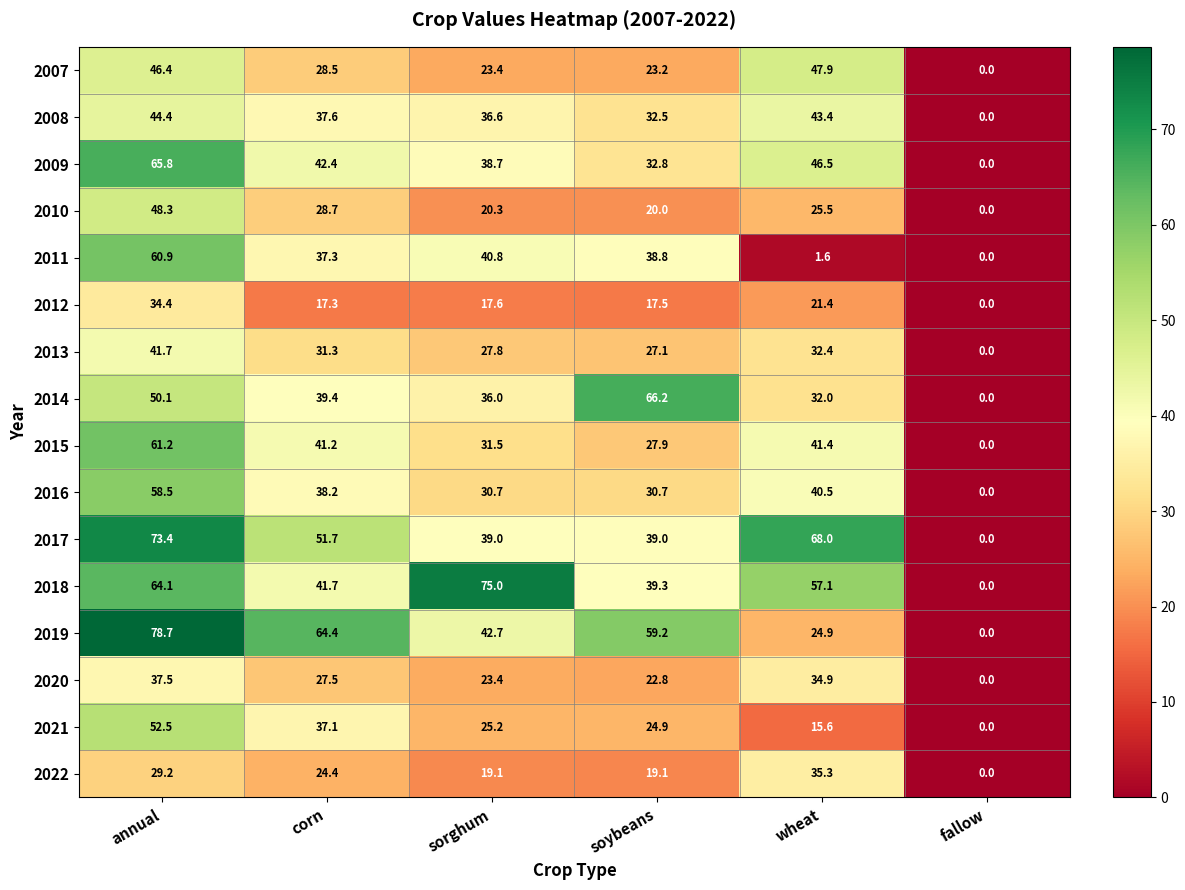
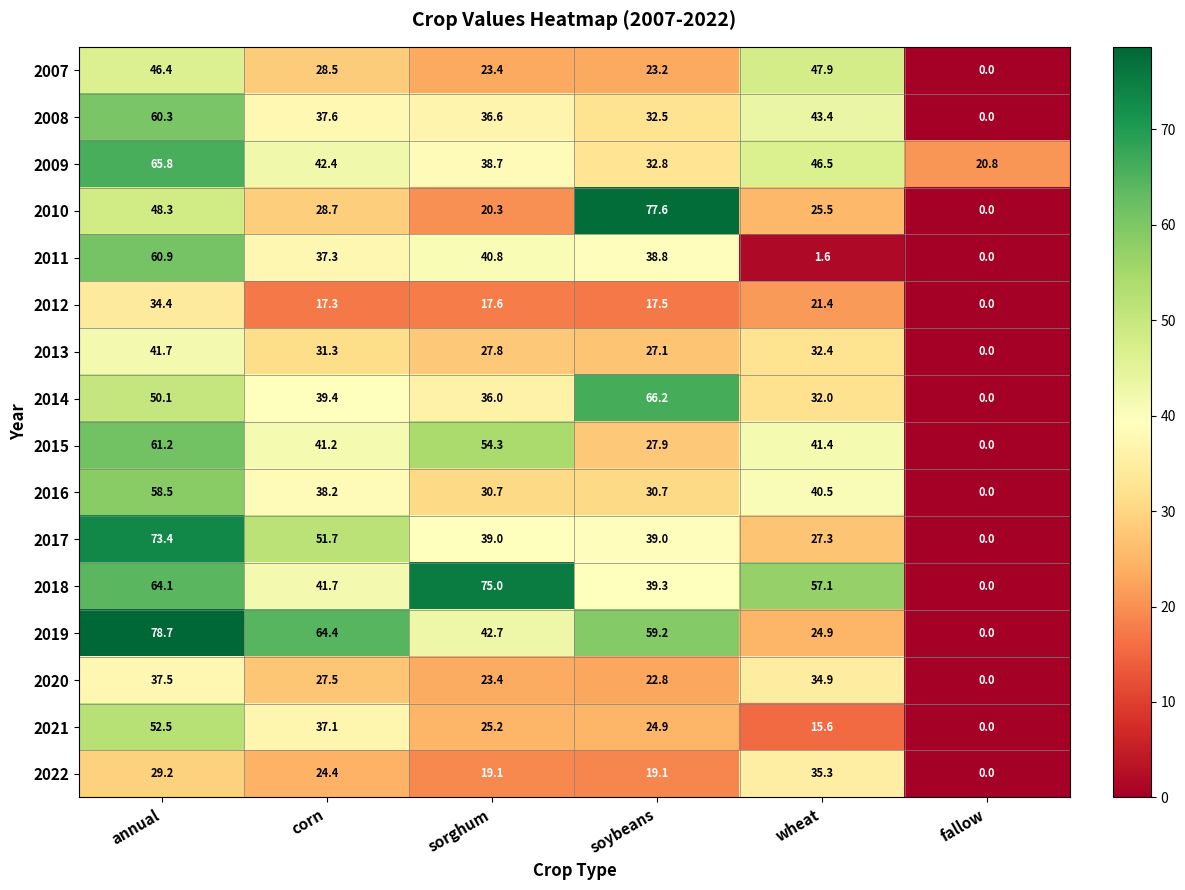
  {
    "2007": {
      "annual": 46.4,
      "corn": 28.5,
      "sorghum": 23.4,
      "soybeans": 23.2,
      "wheat": 47.9,
      "fallow": 0.0
    },
    "2008": {
-     "annual": 44.4,
+     "annual": 60.3,
      "corn": 37.6,
      "sorghum": 36.6,
      "soybeans": 32.5,
      "wheat": 43.4,
      "fallow": 0.0
    },
    "2009": {
      "annual": 65.8,
      "corn": 42.4,
      "sorghum": 38.7,
      "soybeans": 32.8,
      "wheat": 46.5,
-     "fallow": 0.0
+     "fallow": 20.8
    },
    "2010": {
      "annual": 48.3,
      "corn": 28.7,
      "sorghum": 20.3,
-     "soybeans": 20.0,
+     "soybeans": 77.6,
      "wheat": 25.5,
      "fallow": 0.0
    },
    "2011": {
      "annual": 60.9,
      "corn": 37.3,
      "sorghum": 40.8,
      "soybeans": 38.8,
      "wheat": 1.6,
      "fallow": 0.0
    },
    "2012": {
      "annual": 34.4,
      "corn": 17.3,
      "sorghum": 17.6,
      "soybeans": 17.5,
      "wheat": 21.4,
      "fallow": 0.0
    },
    "2013": {
      "annual": 41.7,
      "corn": 31.3,
      "sorghum": 27.8,
      "soybeans": 27.1,
      "wheat": 32.4,
      "fallow": 0.0
    },
    "2014": {
      "annual": 50.1,
      "corn": 39.4,
      "sorghum": 36.0,
      "soybeans": 66.2,
      "wheat": 32.0,
      "fallow": 0.0
    },
    "2015": {
      "annual": 61.2,
      "corn": 41.2,
-     "sorghum": 31.5,
+     "sorghum": 54.3,
      "soybeans": 27.9,
      "wheat": 41.4,
      "fallow": 0.0
    },
    "2016": {
      "annual": 58.5,
      "corn": 38.2,
      "sorghum": 30.7,
      "soybeans": 30.7,
      "wheat": 40.5,
      "fallow": 0.0
    },
    "2017": {
      "annual": 73.4,
      "corn": 51.7,
      "sorghum": 39.0,
      "soybeans": 39.0,
-     "wheat": 68.0,
+     "wheat": 27.3,
      "fallow": 0.0
    },
    "2018": {
      "annual": 64.1,
      "corn": 41.7,
      "sorghum": 75.0,
      "soybeans": 39.3,
      "wheat": 57.1,
      "fallow": 0.0
    },
    "2019": {
      "annual": 78.7,
      "corn": 64.4,
      "sorghum": 42.7,
      "soybeans": 59.2,
      "wheat": 24.9,
      "fallow": 0.0
    },
    "2020": {
      "annual": 37.5,
      "corn": 27.5,
      "sorghum": 23.4,
      "soybeans": 22.8,
      "wheat": 34.9,
      "fallow": 0.0
    },
    "2021": {
      "annual": 52.5,
      "corn": 37.1,
      "sorghum": 25.2,
      "soybeans": 24.9,
      "wheat": 15.6,
      "fallow": 0.0
    },
    "2022": {
      "annual": 29.2,
      "corn": 24.4,
      "sorghum": 19.1,
      "soybeans": 19.1,
      "wheat": 35.3,
      "fallow": 0.0
    }
  }
